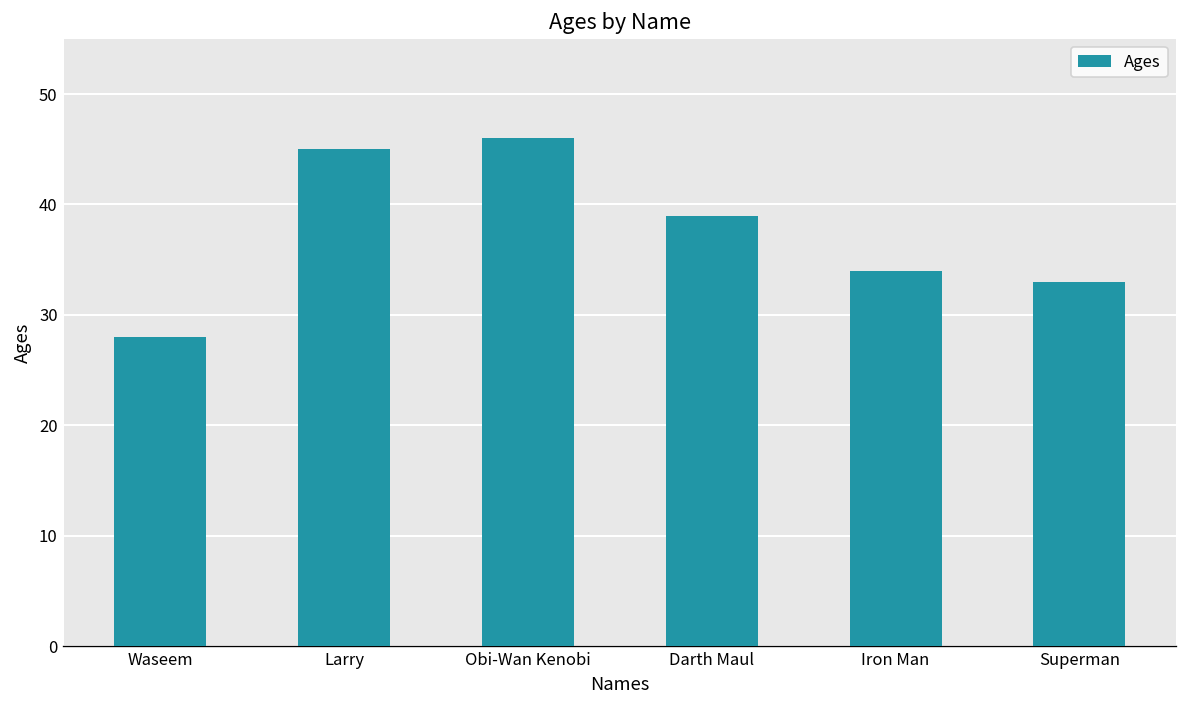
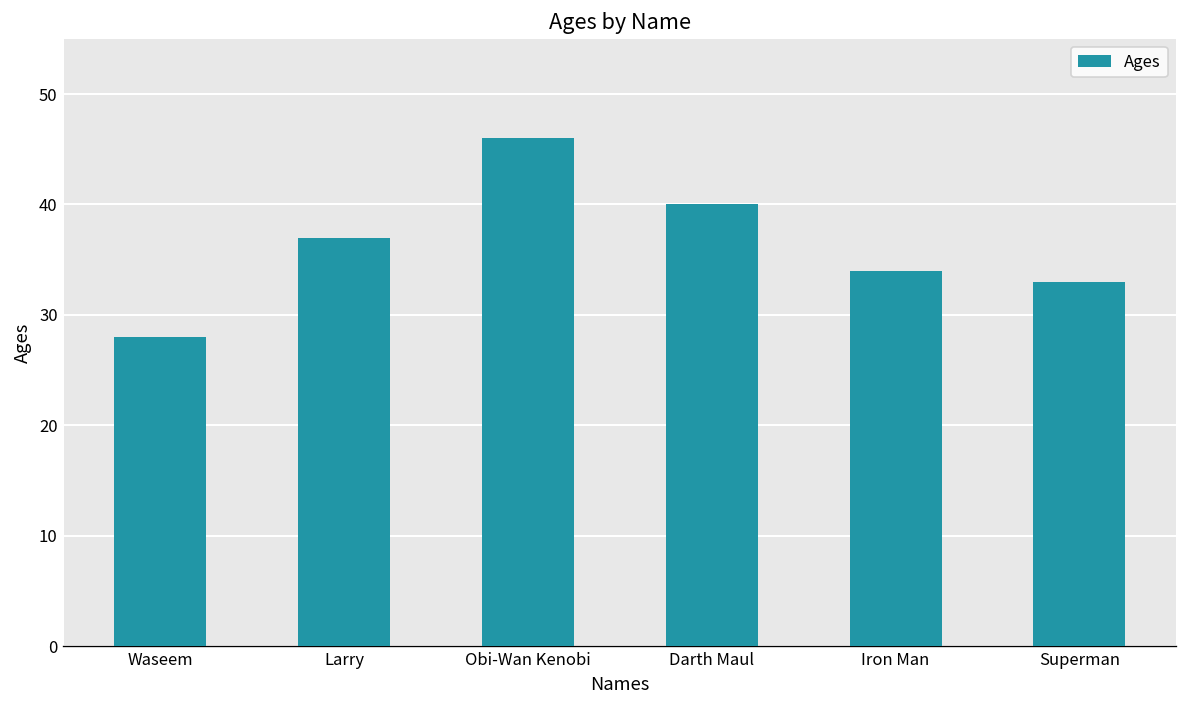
  {
    "Waseem": 28,
-   "Larry": 45,
+   "Larry": 37,
    "Obi-Wan Kenobi": 46,
-   "Darth Maul": 39,
+   "Darth Maul": 40,
    "Iron Man": 34,
    "Superman": 33
  }
